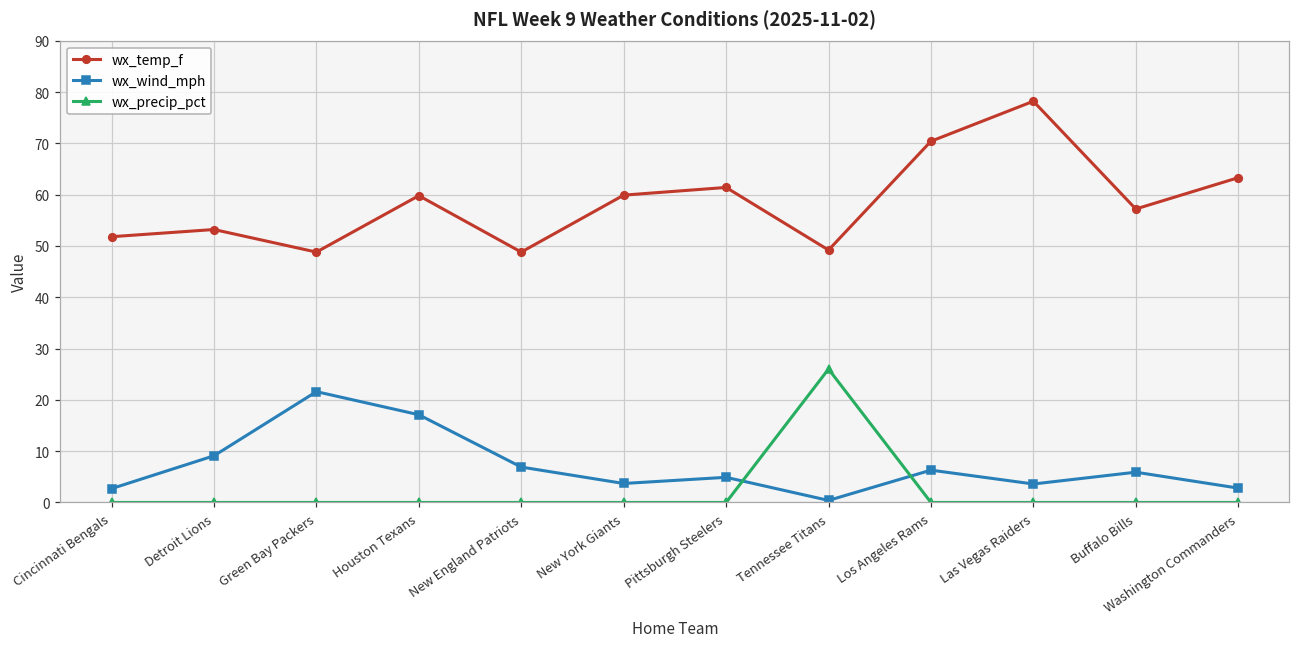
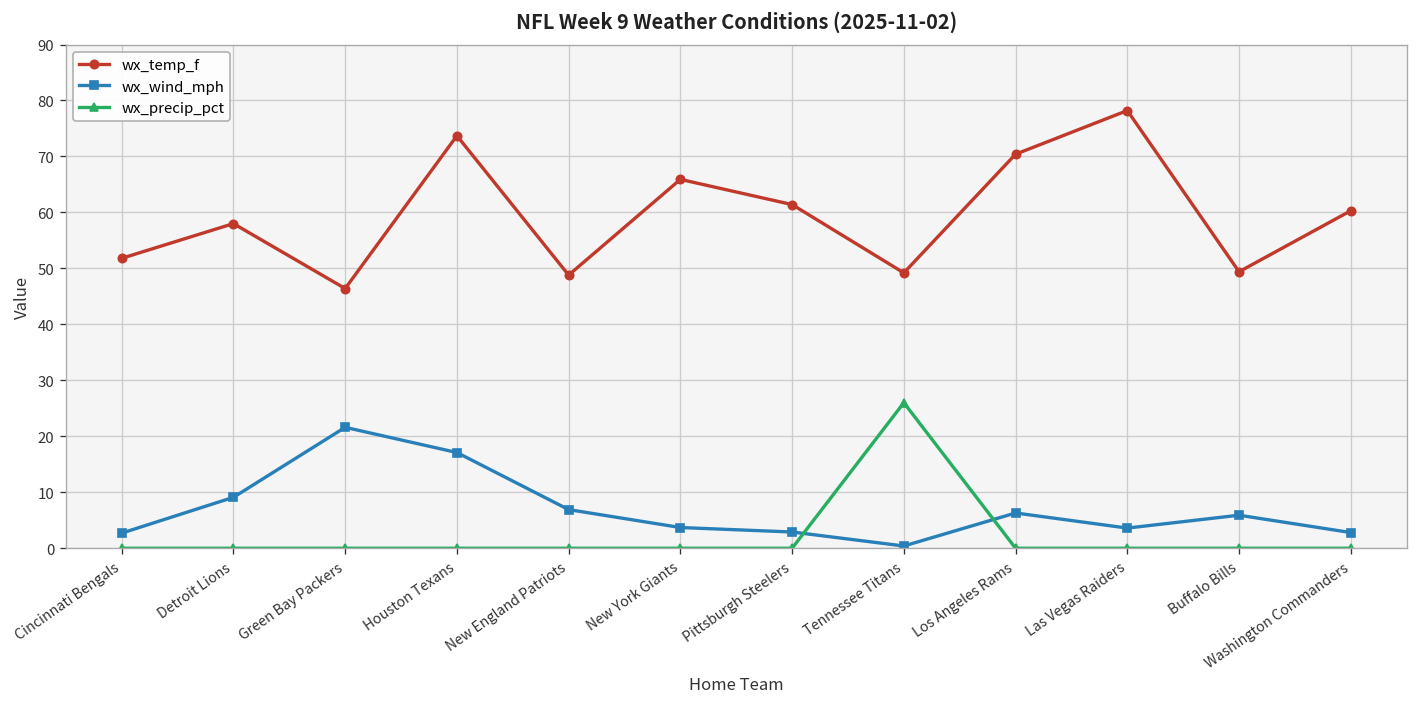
  {
    "wx_temp_f": {
      "Cincinnati Bengals": 52,
-     "Detroit Lions": 53,
-     "Green Bay Packers": 49,
-     "Houston Texans": 60,
+     "Detroit Lions": 58,
+     "Green Bay Packers": 46,
+     "Houston Texans": 74,
      "New England Patriots": 49,
-     "New York Giants": 60,
+     "New York Giants": 66,
      "Pittsburgh Steelers": 61,
      "Tennessee Titans": 49,
      "Los Angeles Rams": 70,
      "Las Vegas Raiders": 78,
-     "Buffalo Bills": 57,
-     "Washington Commanders": 63
+     "Buffalo Bills": 49,
+     "Washington Commanders": 60
    },
    "wx_wind_mph": {
      "Cincinnati Bengals": 3,
      "Detroit Lions": 9,
      "Green Bay Packers": 22,
      "Houston Texans": 17,
      "New England Patriots": 7,
      "New York Giants": 4,
-     "Pittsburgh Steelers": 5,
+     "Pittsburgh Steelers": 3,
      "Tennessee Titans": 0,
      "Los Angeles Rams": 6,
      "Las Vegas Raiders": 4,
      "Buffalo Bills": 6,
      "Washington Commanders": 3
    },
    "wx_precip_pct": {
      "Cincinnati Bengals": 0,
      "Detroit Lions": 0,
      "Green Bay Packers": 0,
      "Houston Texans": 0,
      "New England Patriots": 0,
      "New York Giants": 0,
      "Pittsburgh Steelers": 0,
      "Tennessee Titans": 26,
      "Los Angeles Rams": 0,
      "Las Vegas Raiders": 0,
      "Buffalo Bills": 0,
      "Washington Commanders": 0
    }
  }
